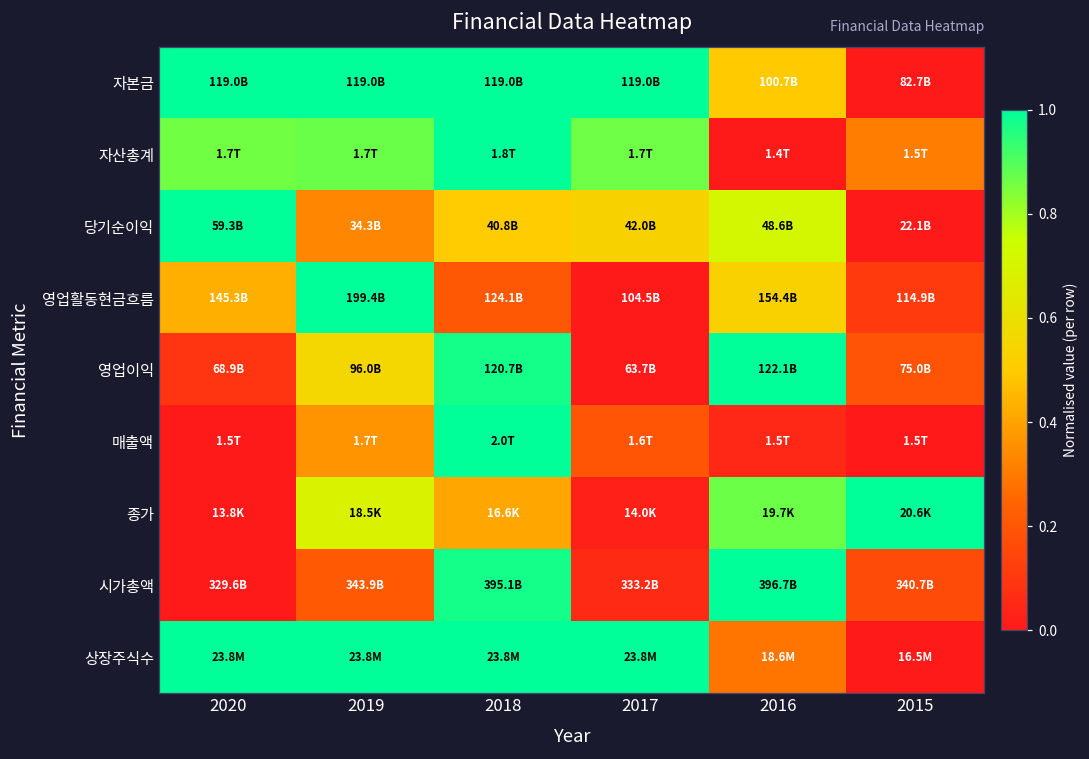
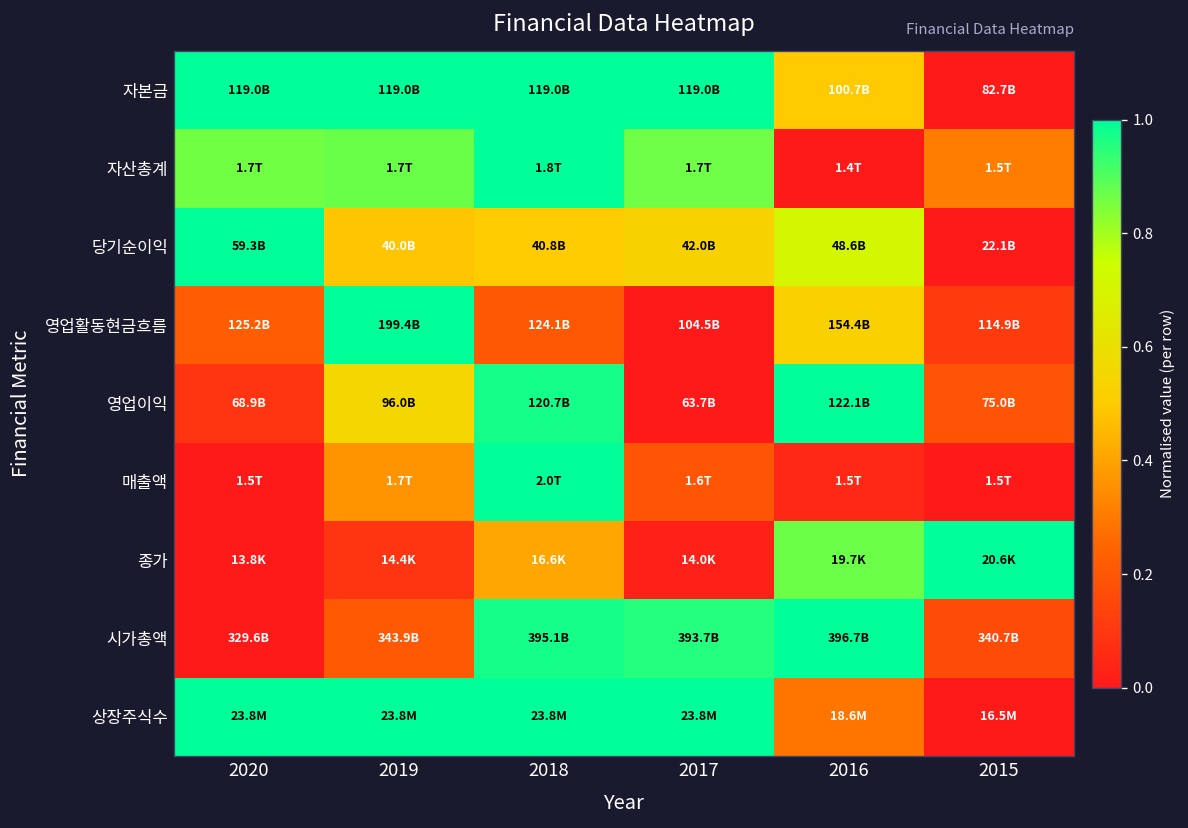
  {
    "자본금": {
      "2020": "119.0B",
      "2019": "119.0B",
      "2018": "119.0B",
      "2017": "119.0B",
      "2016": "100.7B",
      "2015": "82.7B"
    },
    "자산총계": {
      "2020": "1.7T",
      "2019": "1.7T",
      "2018": "1.8T",
      "2017": "1.7T",
      "2016": "1.4T",
      "2015": "1.5T"
    },
    "당기순이익": {
      "2020": "59.3B",
-     "2019": "34.3B",
+     "2019": "40.0B",
      "2018": "40.8B",
      "2017": "42.0B",
      "2016": "48.6B",
      "2015": "22.1B"
    },
    "영업활동현금흐름": {
-     "2020": "145.3B",
+     "2020": "125.2B",
      "2019": "199.4B",
      "2018": "124.1B",
      "2017": "104.5B",
      "2016": "154.4B",
      "2015": "114.9B"
    },
    "영업이익": {
      "2020": "68.9B",
      "2019": "96.0B",
      "2018": "120.7B",
      "2017": "63.7B",
      "2016": "122.1B",
      "2015": "75.0B"
    },
    "매출액": {
      "2020": "1.5T",
      "2019": "1.7T",
      "2018": "2.0T",
      "2017": "1.6T",
      "2016": "1.5T",
      "2015": "1.5T"
    },
    "종가": {
      "2020": "13.8K",
-     "2019": "18.5K",
+     "2019": "14.4K",
      "2018": "16.6K",
      "2017": "14.0K",
      "2016": "19.7K",
      "2015": "20.6K"
    },
    "시가총액": {
      "2020": "329.6B",
      "2019": "343.9B",
      "2018": "395.1B",
-     "2017": "333.2B",
+     "2017": "393.7B",
      "2016": "396.7B",
      "2015": "340.7B"
    },
    "상장주식수": {
      "2020": "23.8M",
      "2019": "23.8M",
      "2018": "23.8M",
      "2017": "23.8M",
      "2016": "18.6M",
      "2015": "16.5M"
    }
  }
